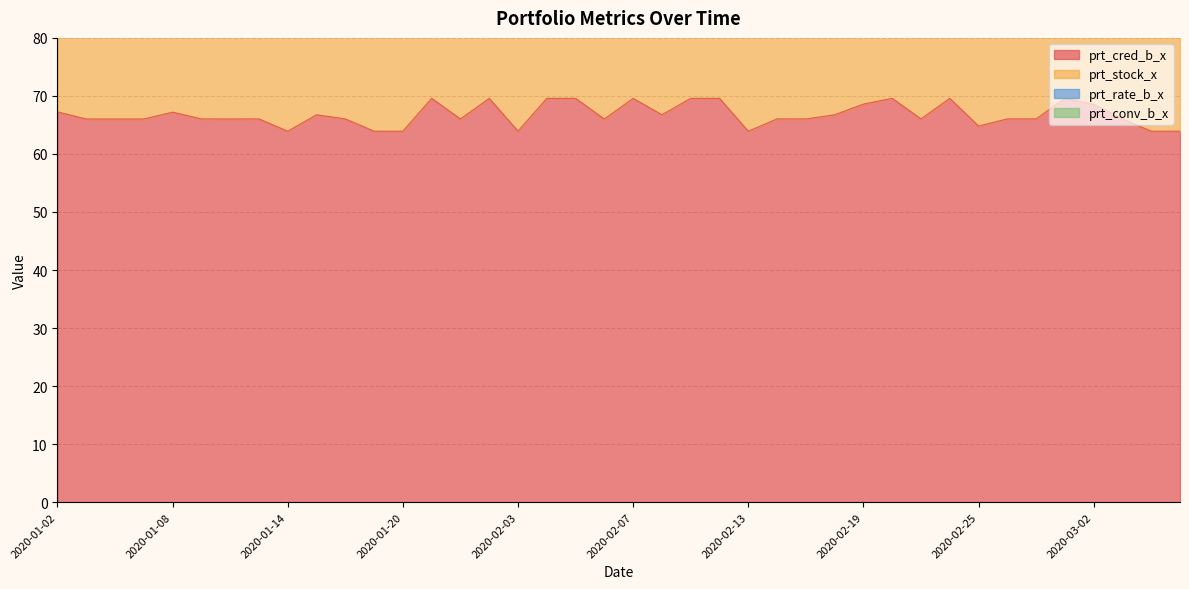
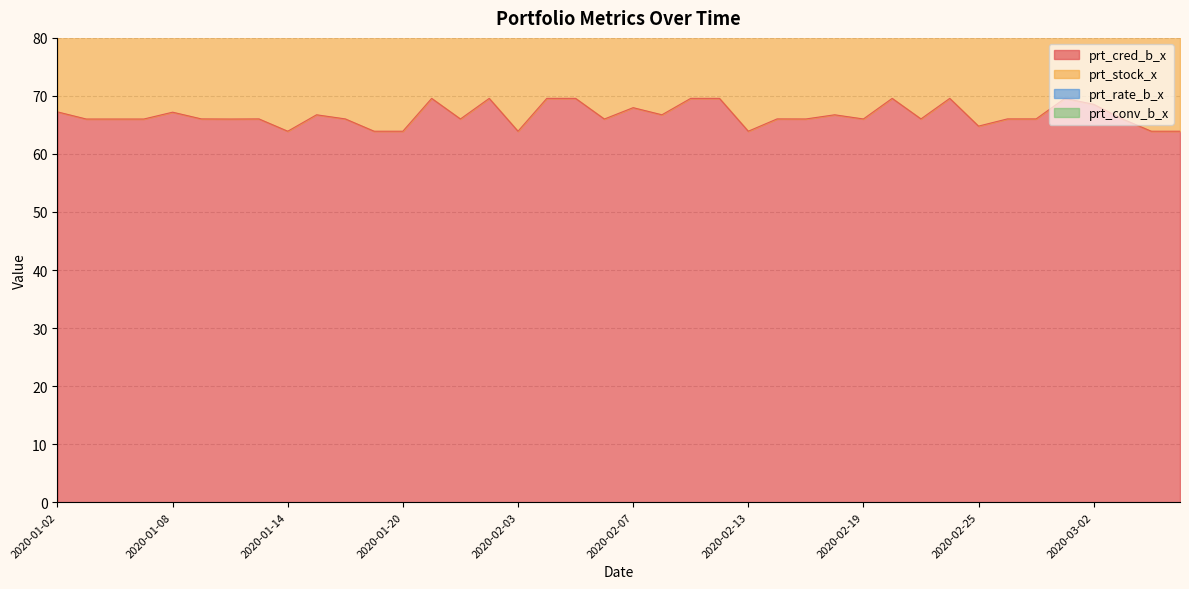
  {
    "prt_cred_b_x": {
      "2020-01-02": 67,
      "2020-01-08": 67,
      "2020-01-14": 64,
      "2020-01-20": 64,
      "2020-02-03": 64,
-     "2020-02-07": 70,
+     "2020-02-07": 68,
      "2020-02-13": 64,
-     "2020-02-19": 69,
+     "2020-02-19": 66,
      "2020-02-25": 65
    }
  }
